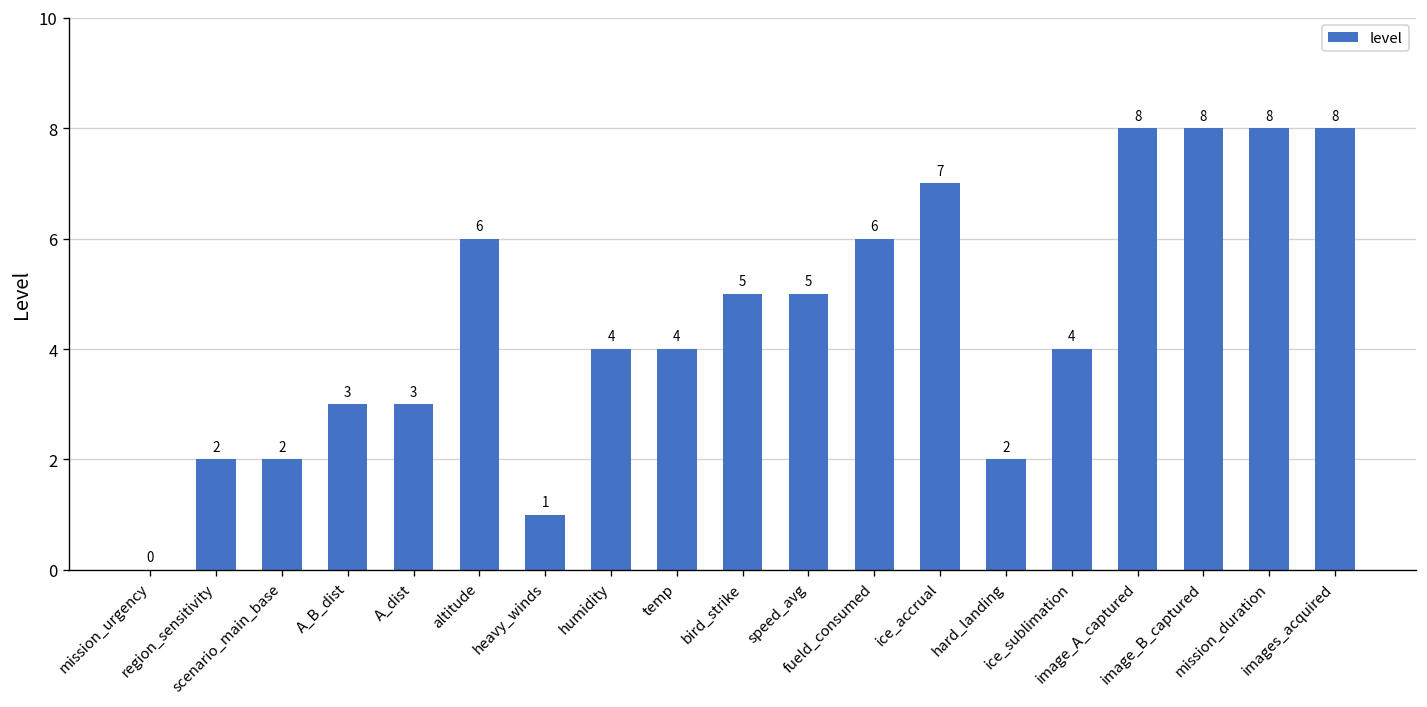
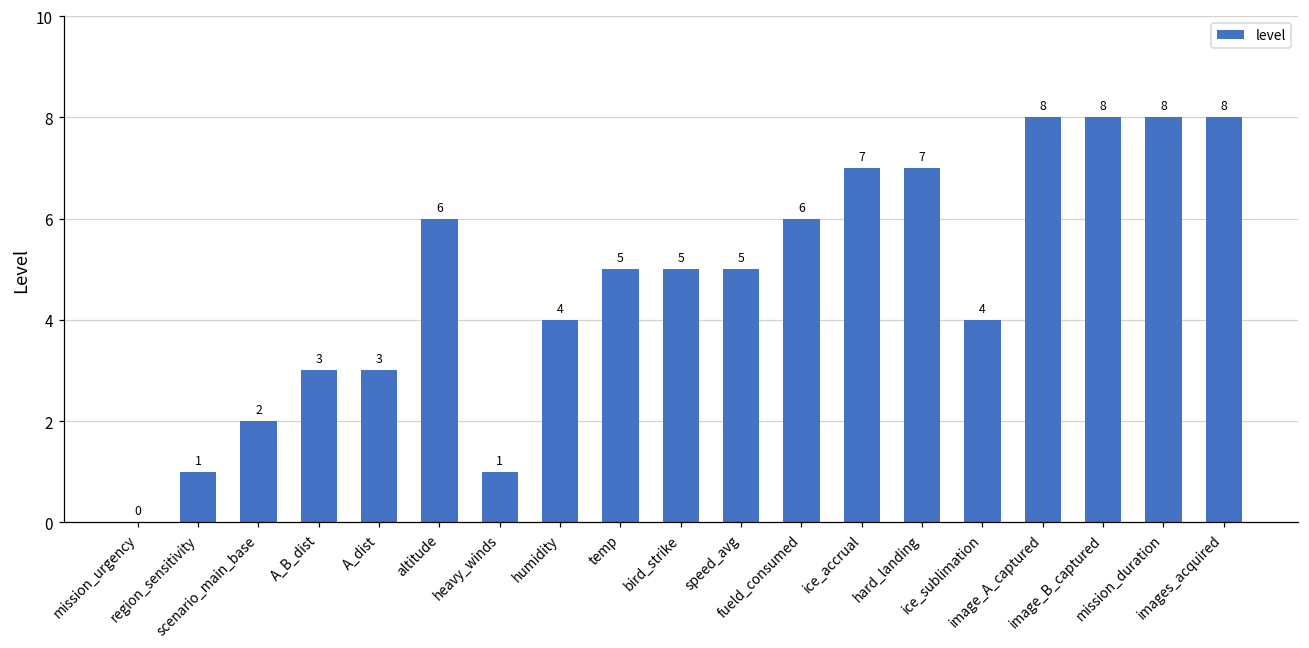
  {
    "mission_urgency": 0,
-   "region_sensitivity": 2,
+   "region_sensitivity": 1,
    "scenario_main_base": 2,
    "A_B_dist": 3,
    "A_dist": 3,
    "altitude": 6,
    "heavy_winds": 1,
    "humidity": 4,
-   "temp": 4,
+   "temp": 5,
    "bird_strike": 5,
    "speed_avg": 5,
    "fueld_consumed": 6,
    "ice_accrual": 7,
-   "hard_landing": 2,
+   "hard_landing": 7,
    "ice_sublimation": 4,
    "image_A_captured": 8,
    "image_B_captured": 8,
    "mission_duration": 8,
    "images_acquired": 8
  }
